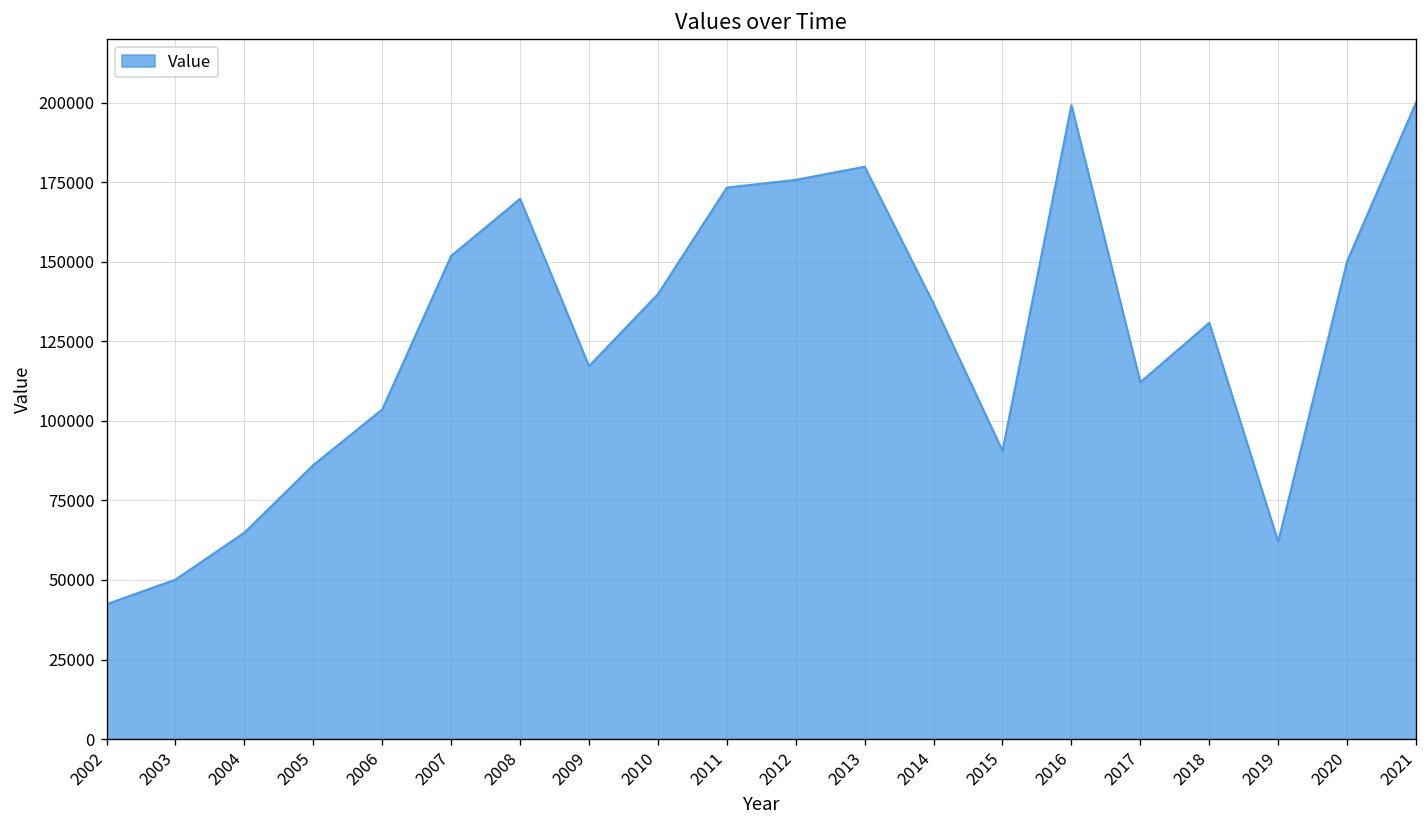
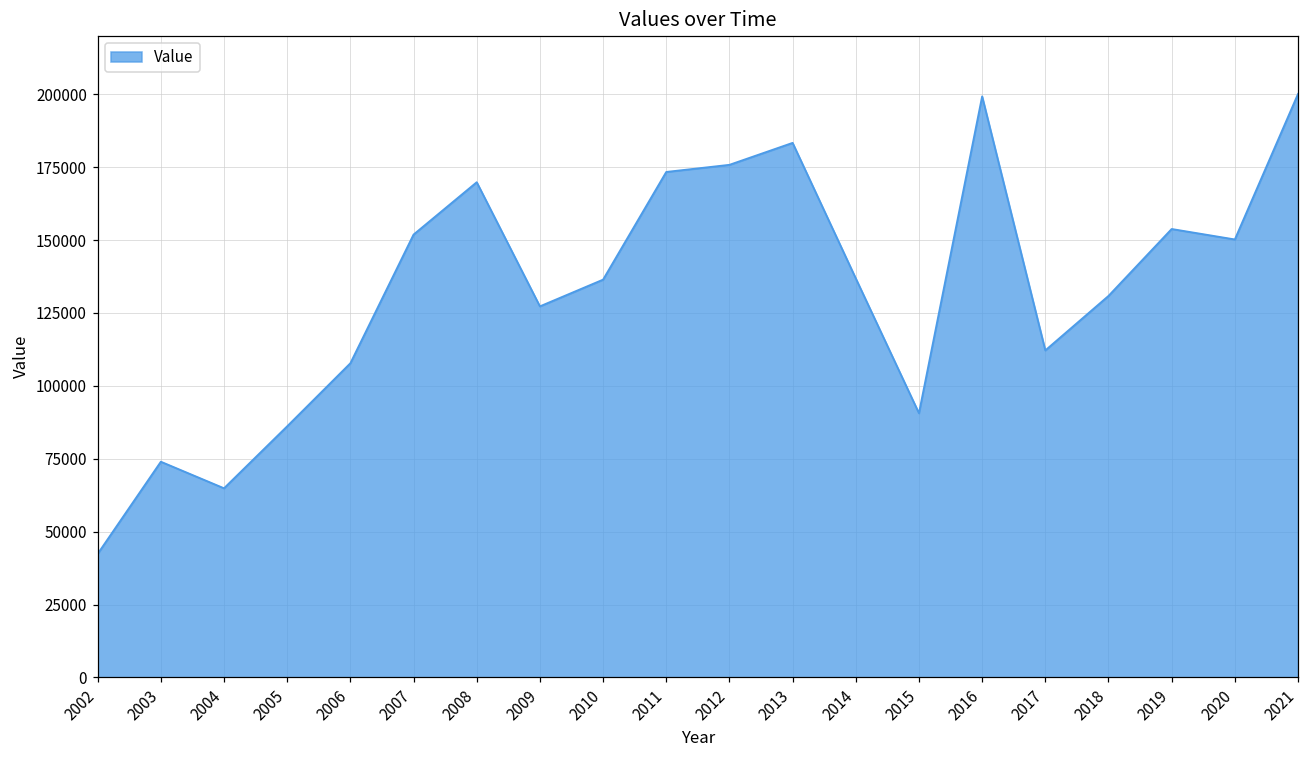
  {
    "2002": 42000,
-   "2003": 50000,
+   "2003": 74000,
    "2004": 65000,
    "2005": 86000,
-   "2006": 104000,
+   "2006": 108000,
    "2007": 152000,
    "2008": 170000,
-   "2009": 117000,
-   "2010": 140000,
+   "2009": 127000,
+   "2010": 136000,
    "2011": 173000,
    "2012": 176000,
-   "2013": 180000,
+   "2013": 183000,
    "2014": 137000,
    "2015": 91000,
    "2016": 199000,
    "2017": 112000,
    "2018": 131000,
-   "2019": 62000,
+   "2019": 154000,
    "2020": 150000,
    "2021": 200000
  }
